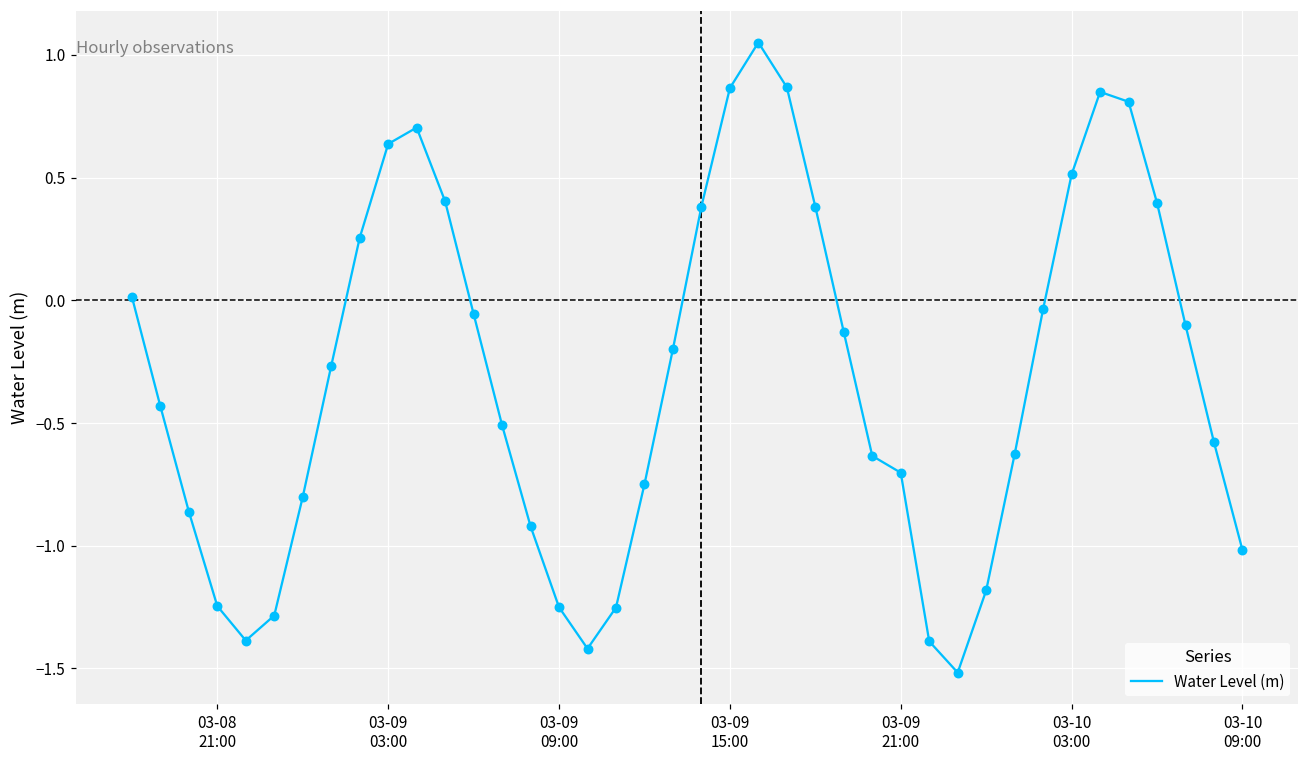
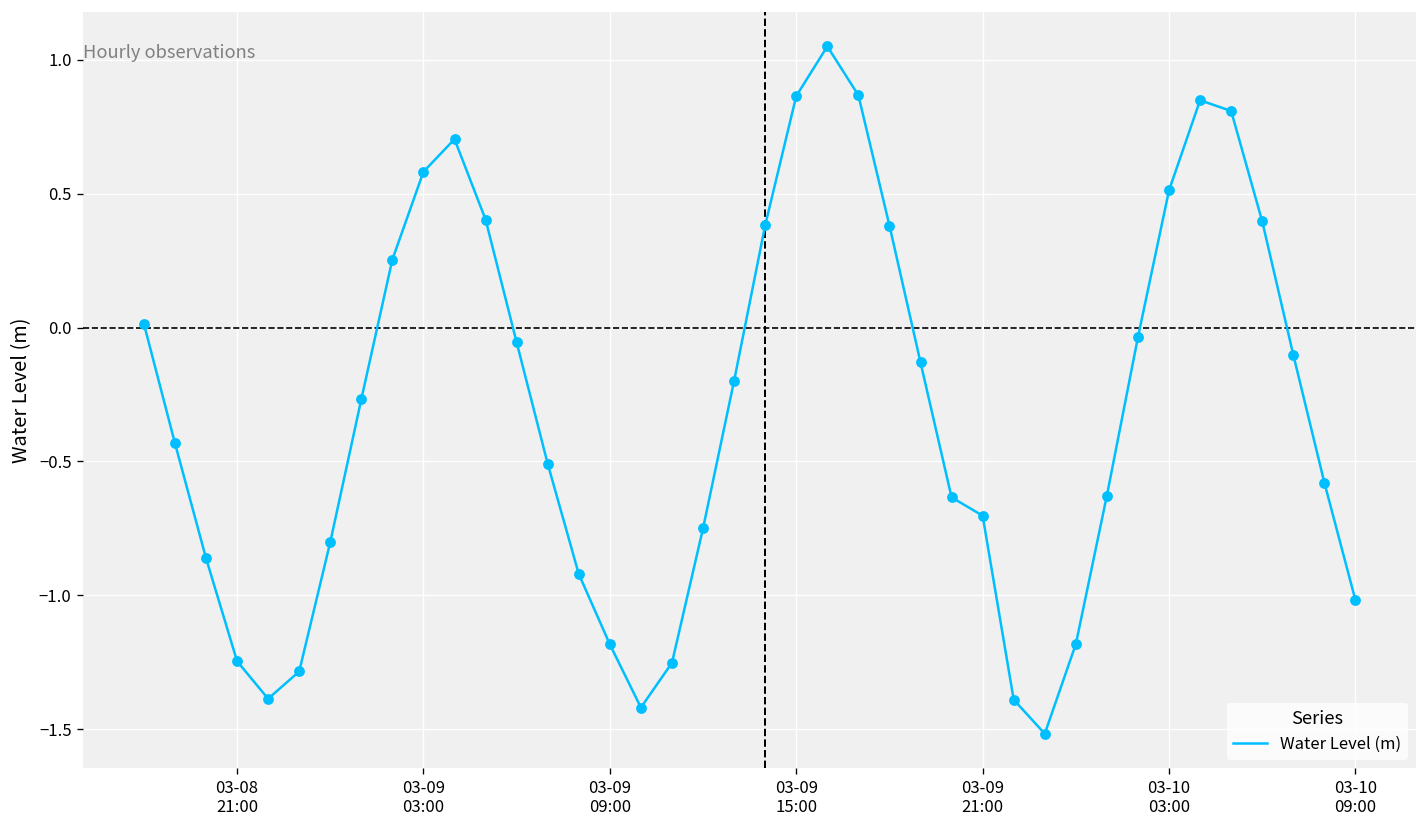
  {
    "03-08 21:00": -1.25,
-   "03-09 03:00": 0.64,
-   "03-09 09:00": -1.25,
+   "03-09 03:00": 0.58,
+   "03-09 09:00": -1.18,
    "03-09 15:00": 0.86,
    "03-09 21:00": -0.70,
    "03-10 03:00": 0.51,
    "03-10 09:00": -1.02
  }
